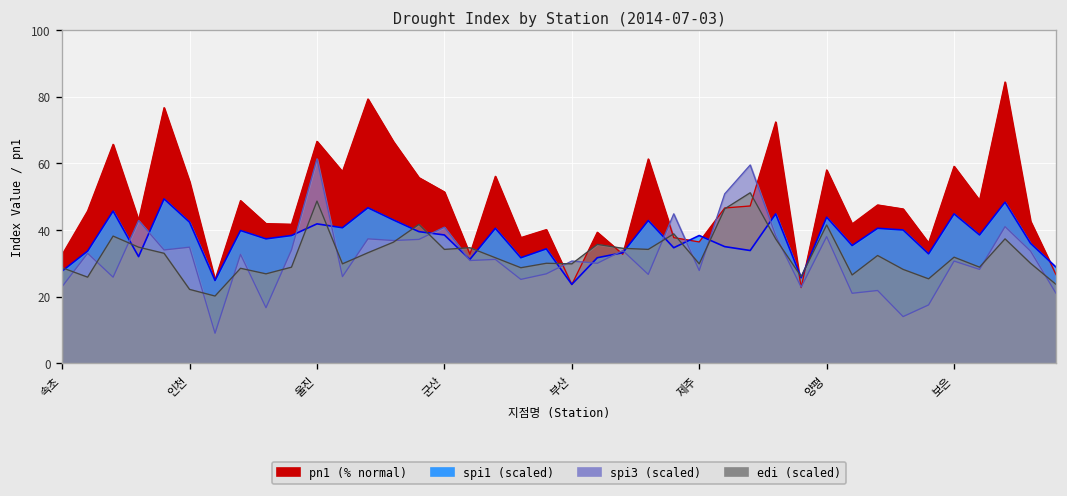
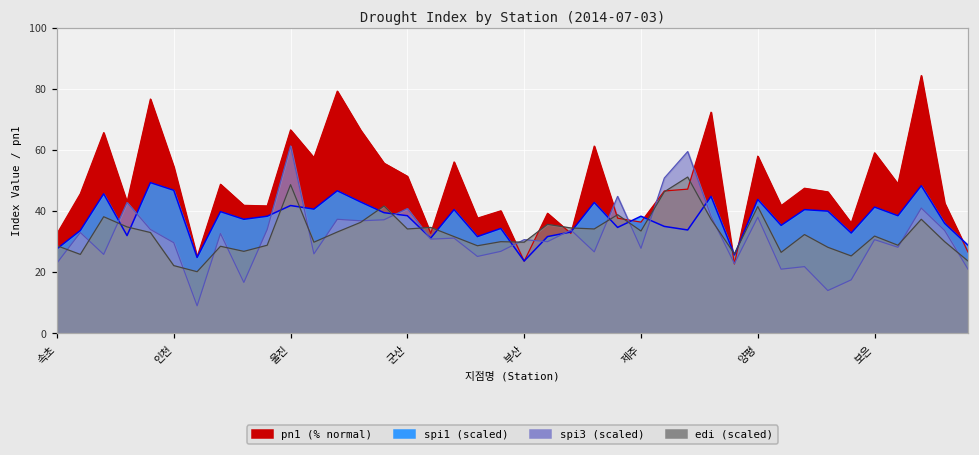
  {
    "spi1 (scaled)": {
      "속초": 28,
-     "인천": 42,
+     "인천": 47,
      "울진": 42,
      "군산": 39,
      "제주": 38,
      "양평": 44,
-     "보은": 45
+     "보은": 41
    },
    "spi3 (scaled)": {
      "속초": 23,
-     "인천": 35,
+     "인천": 30,
      "울진": 61,
      "군산": 41,
      "제주": 28,
      "양평": 38,
      "보은": 31
    },
    "edi (scaled)": {
      "속초": 29,
      "인천": 22,
      "울진": 49,
      "군산": 34,
-     "제주": 30,
+     "제주": 34,
      "양평": 42,
      "보은": 32
    }
  }
